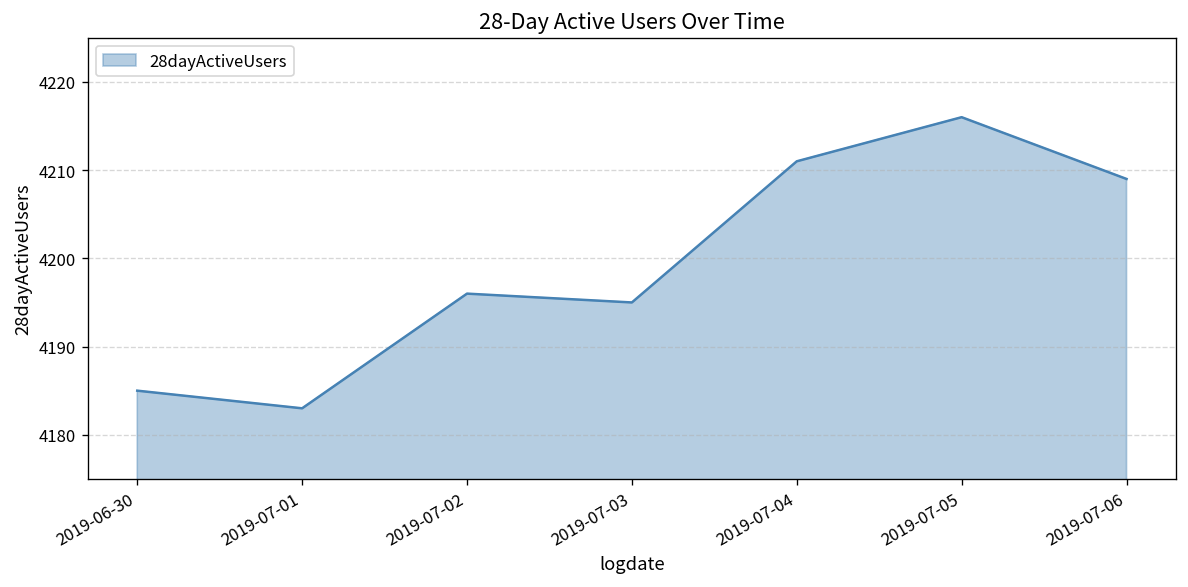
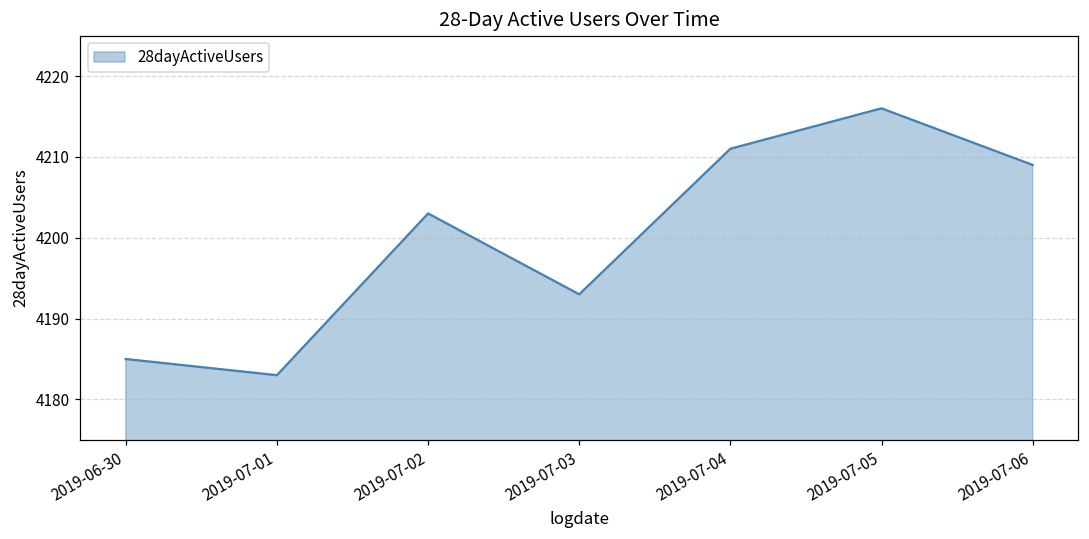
  {
    "2019-06-30": 4185,
    "2019-07-01": 4183,
-   "2019-07-02": 4196,
-   "2019-07-03": 4195,
+   "2019-07-02": 4203,
+   "2019-07-03": 4193,
    "2019-07-04": 4211,
    "2019-07-05": 4216,
    "2019-07-06": 4209
  }
